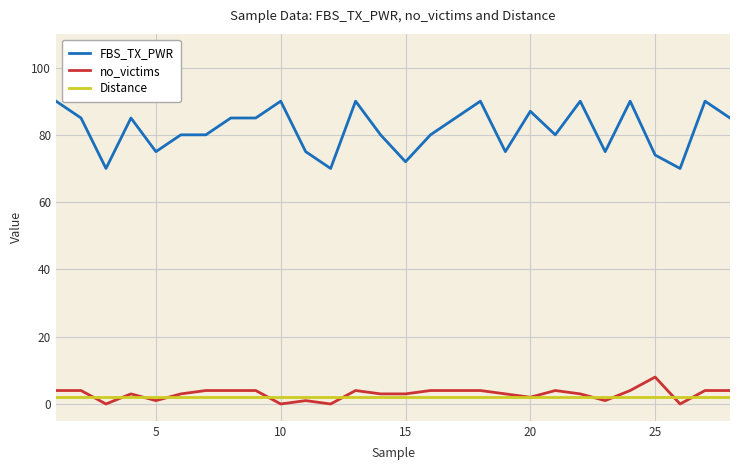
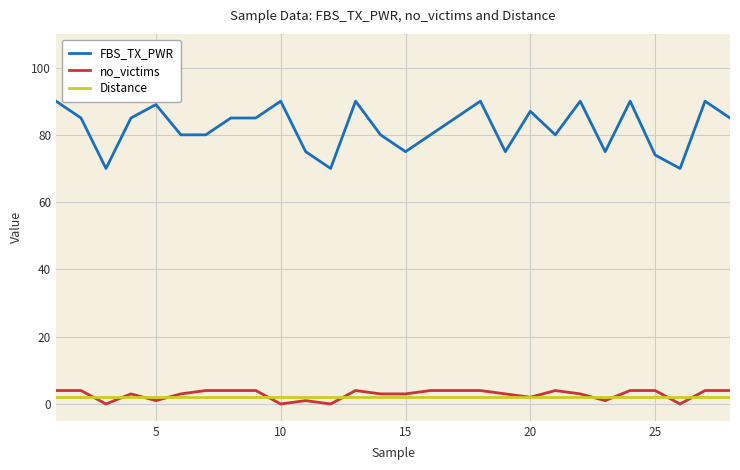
  {
    "FBS_TX_PWR": {
-     "5": 75,
+     "5": 89,
      "10": 90,
-     "15": 72,
+     "15": 75,
      "20": 87,
      "25": 74
    },
    "no_victims": {
      "5": 1,
      "10": 0,
      "15": 3,
-     "25": 8
+     "25": 4
    },
    "Distance": {
      "5": 2,
      "10": 2,
      "15": 2,
      "25": 2
    }
  }
